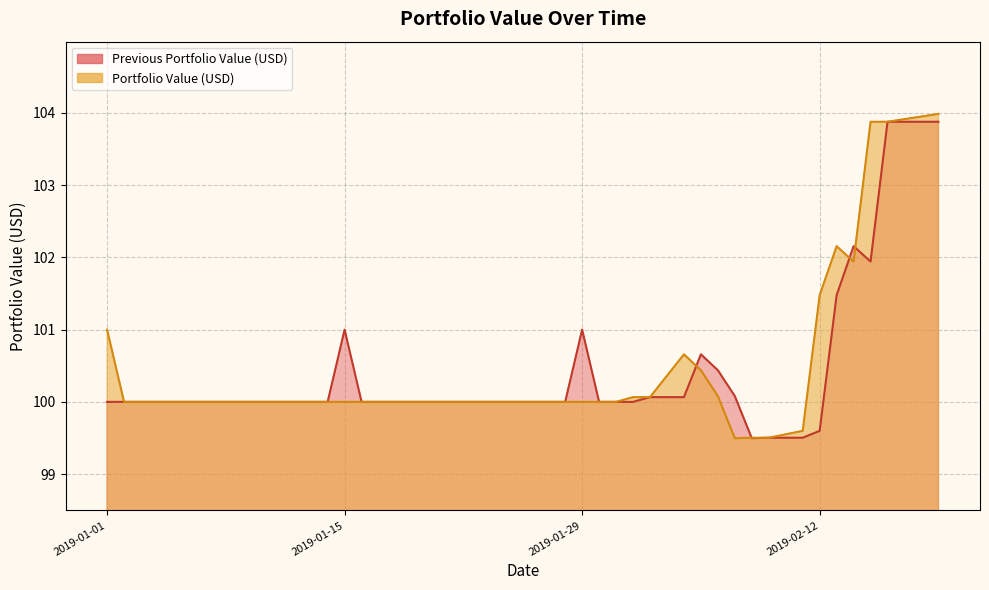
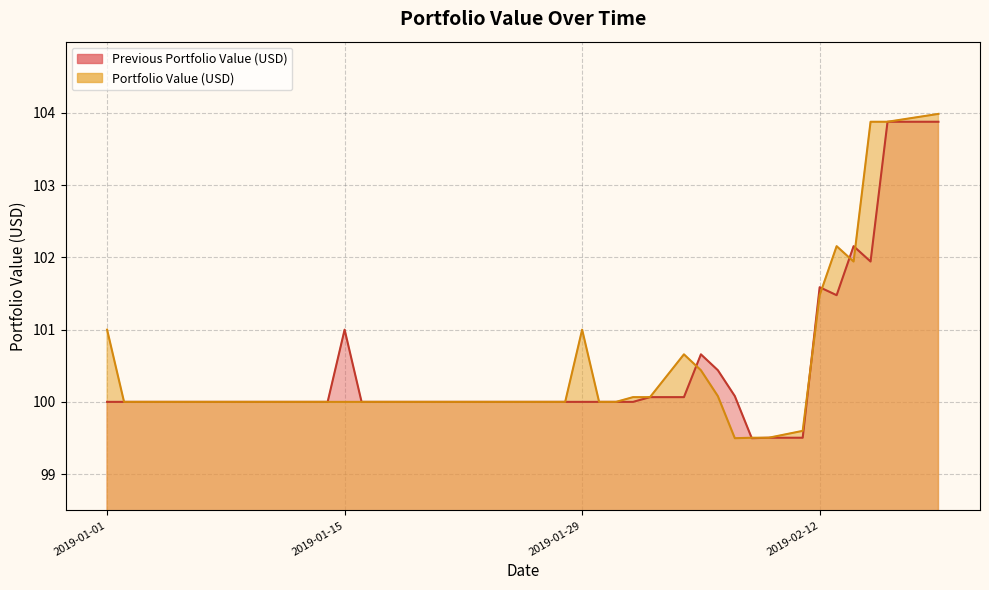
  {
    "Previous Portfolio Value (USD)": {
      "2019-01-01": 100.0,
      "2019-01-15": 101.0,
-     "2019-01-29": 101,
-     "2019-02-12": 99.6
+     "2019-01-29": 100,
+     "2019-02-12": 101.6
    },
    "Portfolio Value (USD)": {
      "2019-01-01": 101,
      "2019-01-15": 100,
-     "2019-01-29": 100,
+     "2019-01-29": 101,
      "2019-02-12": 101.5
    }
  }
